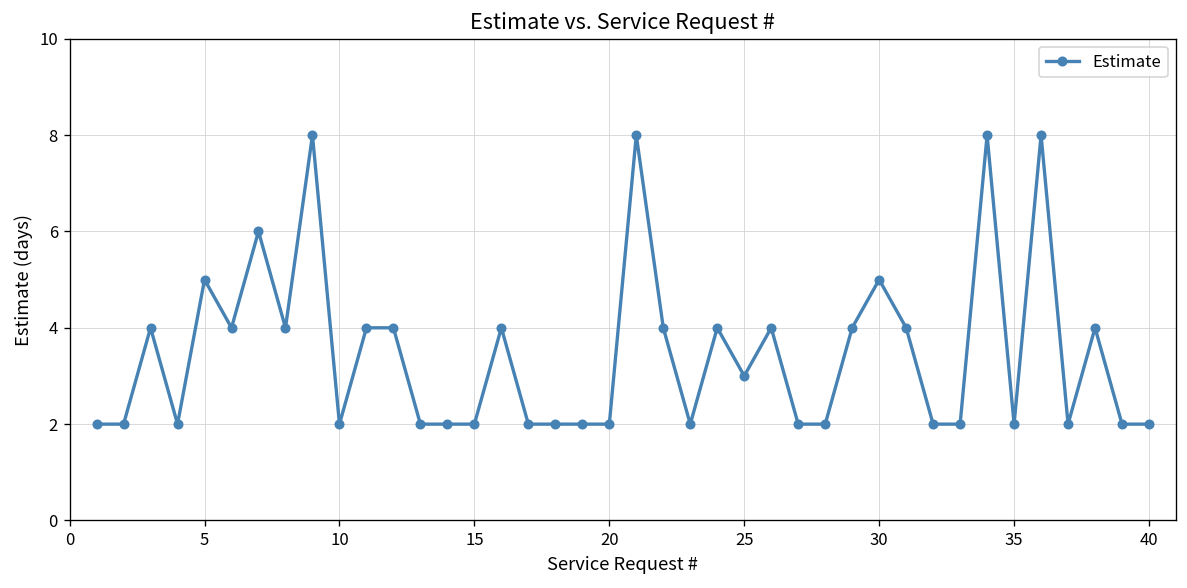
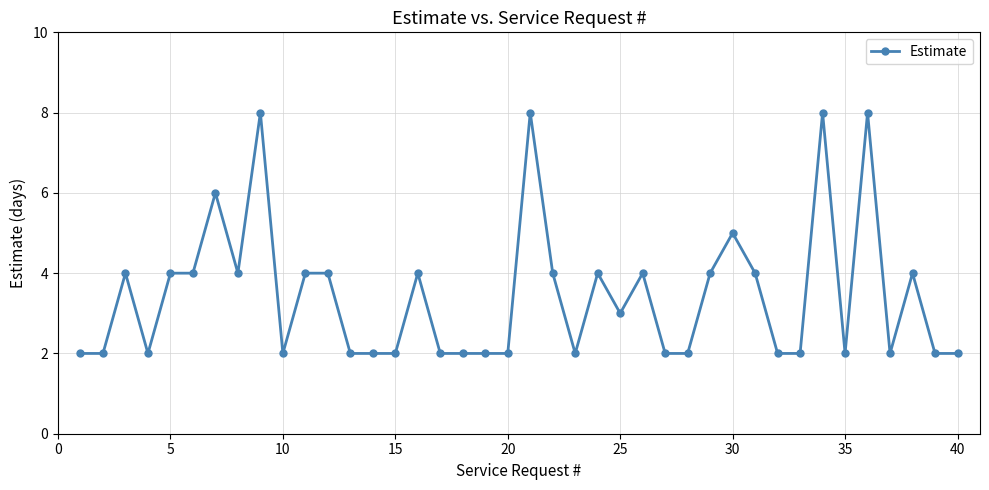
  {
-   "5": 5,
+   "5": 4,
    "10": 2,
    "15": 2,
    "20": 2,
    "25": 3,
    "30": 5,
    "35": 2,
    "40": 2
  }
